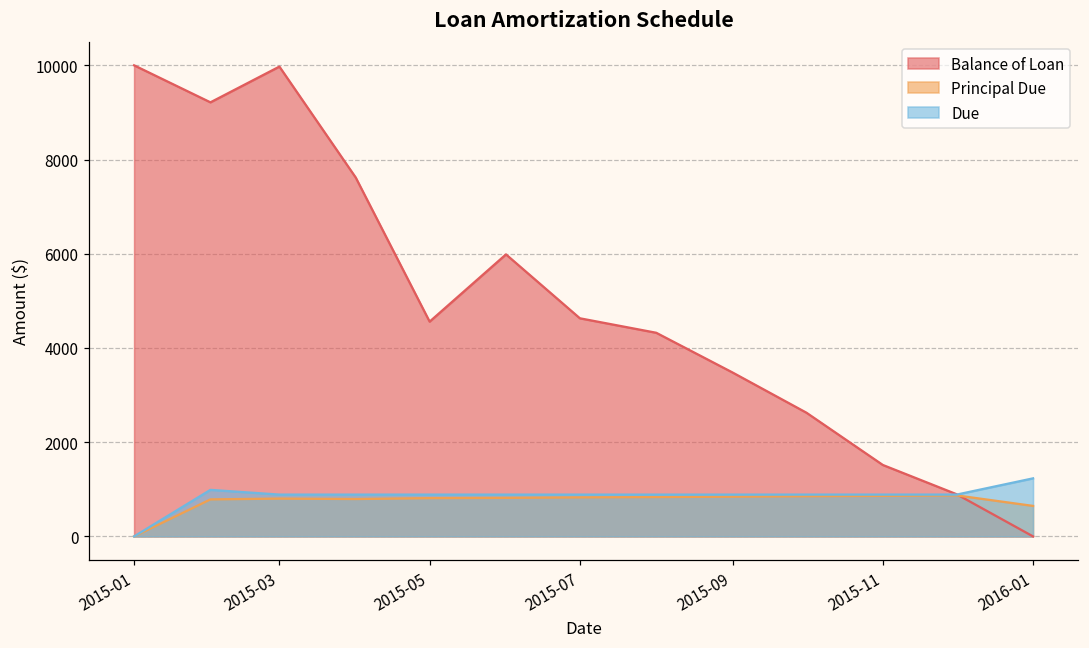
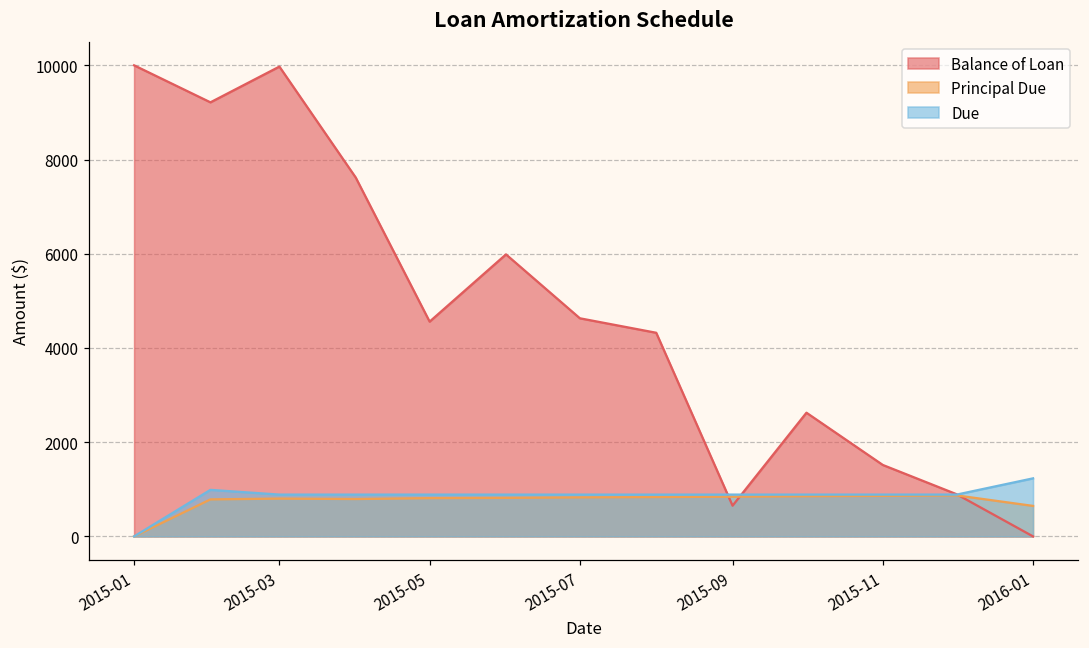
  {
    "Balance of Loan": {
      "2015-01": 10000,
      "2015-03": 10000,
      "2015-05": 4600,
      "2015-07": 4600,
-     "2015-09": 3500,
+     "2015-09": 700,
      "2015-11": 1500,
      "2016-01": 0
    },
    "Principal Due": {
      "2015-03": 800,
      "2015-05": 800,
      "2015-07": 800,
      "2016-01": 600
    },
    "Due": {
      "2015-03": 900,
      "2015-05": 900,
      "2015-07": 900,
      "2016-01": 1200
    }
  }
